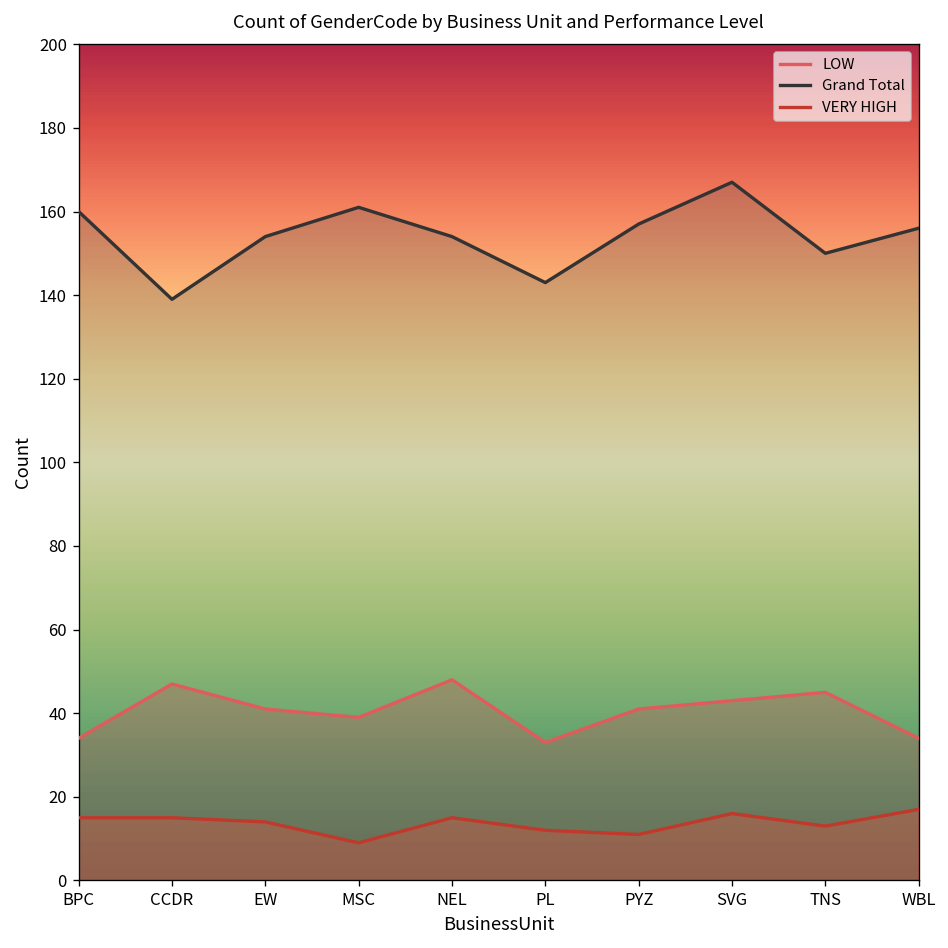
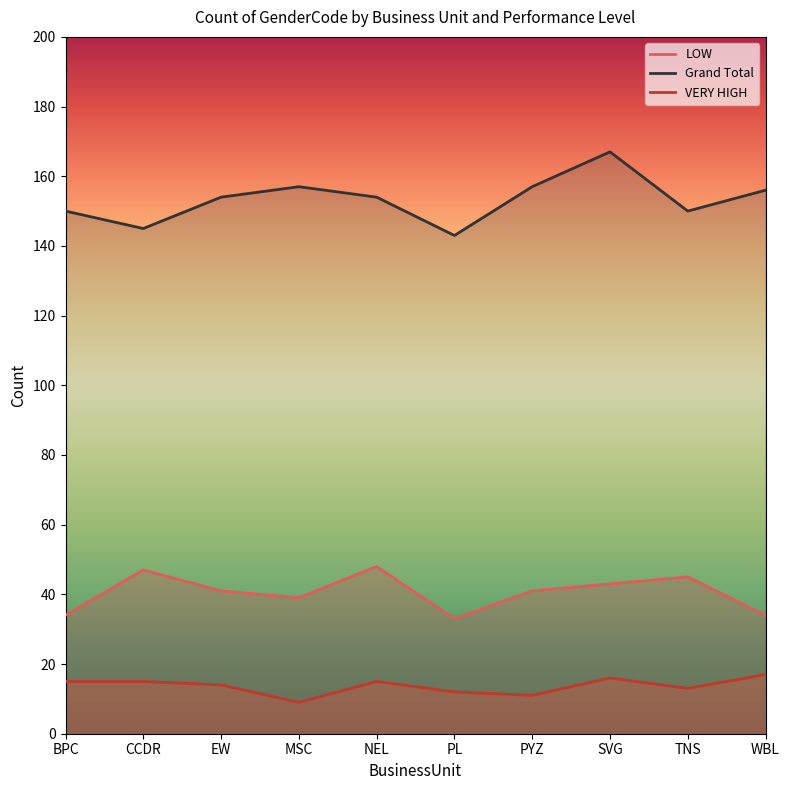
  {
    "LOW": {
      "BPC": 34,
      "CCDR": 47,
      "EW": 41,
      "MSC": 39,
      "NEL": 48,
      "PL": 33,
      "PYZ": 41,
      "SVG": 43,
      "TNS": 45,
      "WBL": 34
    },
    "Grand Total": {
-     "BPC": 160,
-     "CCDR": 139,
+     "BPC": 150,
+     "CCDR": 145,
      "EW": 154,
-     "MSC": 161,
+     "MSC": 157,
      "NEL": 154,
      "PL": 143,
      "PYZ": 157,
      "SVG": 167,
      "TNS": 150,
      "WBL": 156
    },
    "VERY HIGH": {
      "BPC": 15,
      "CCDR": 15,
      "EW": 14,
      "MSC": 9,
      "NEL": 15,
      "PL": 12,
      "PYZ": 11,
      "SVG": 16,
      "TNS": 13,
      "WBL": 17
    }
  }
